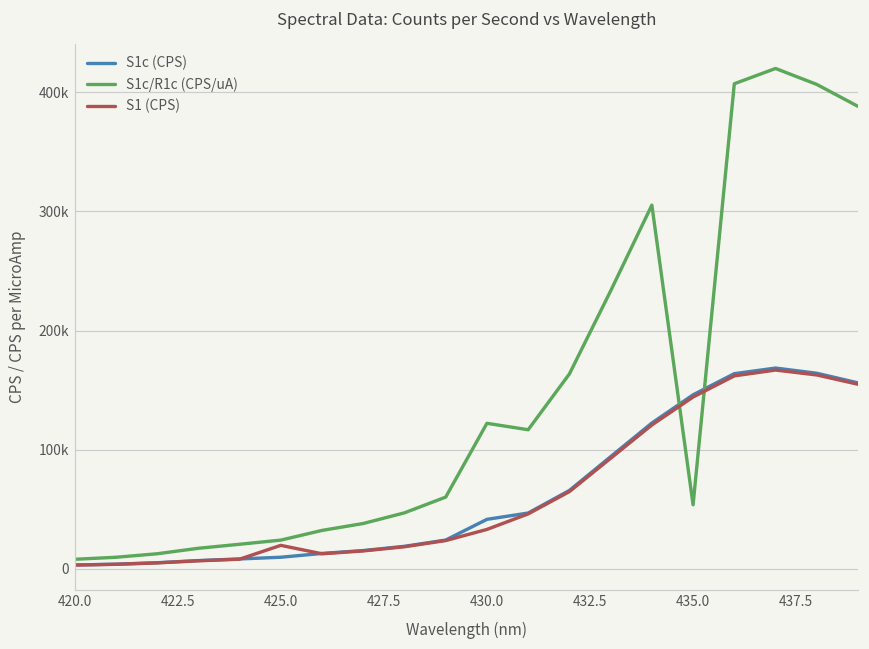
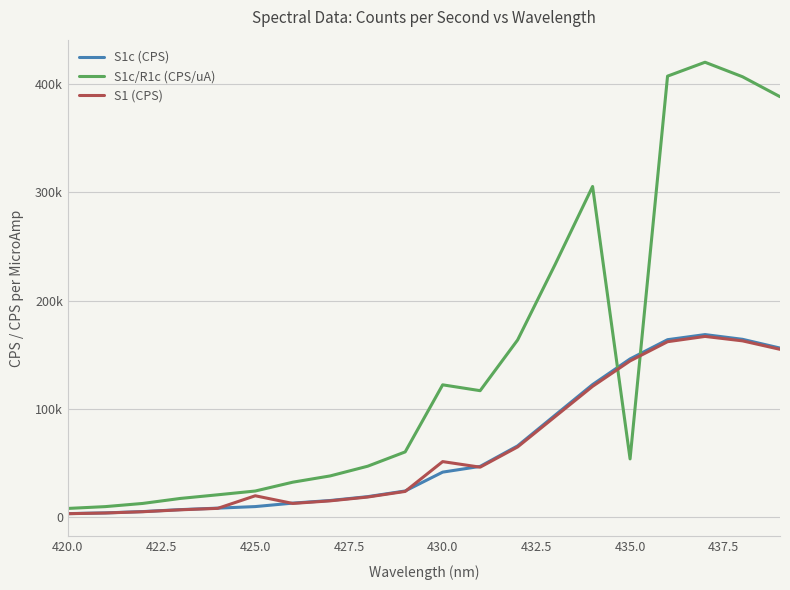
  {
    "S1c (CPS)": {
      "425.0": 10000,
      "430.0": 42000
    },
    "S1c/R1c (CPS/uA)": {
      "420.0": 8000,
      "425.0": 24000,
      "430.0": 122000,
      "435.0": 54000
    },
    "S1 (CPS)": {
      "425.0": 20000,
-     "430.0": 33000
+     "430.0": 51000
    }
  }
